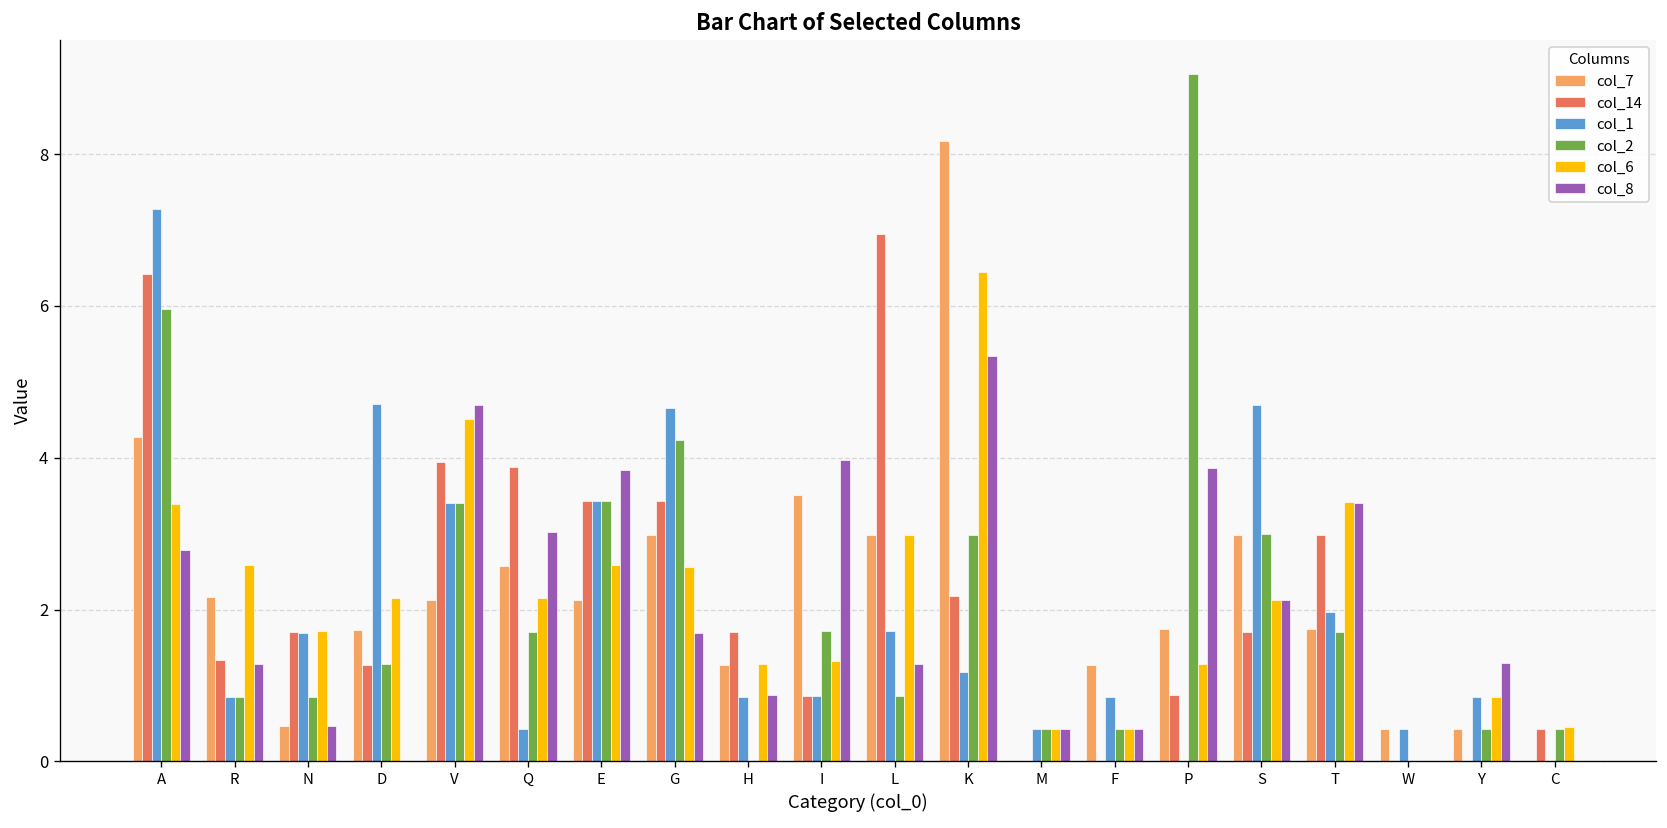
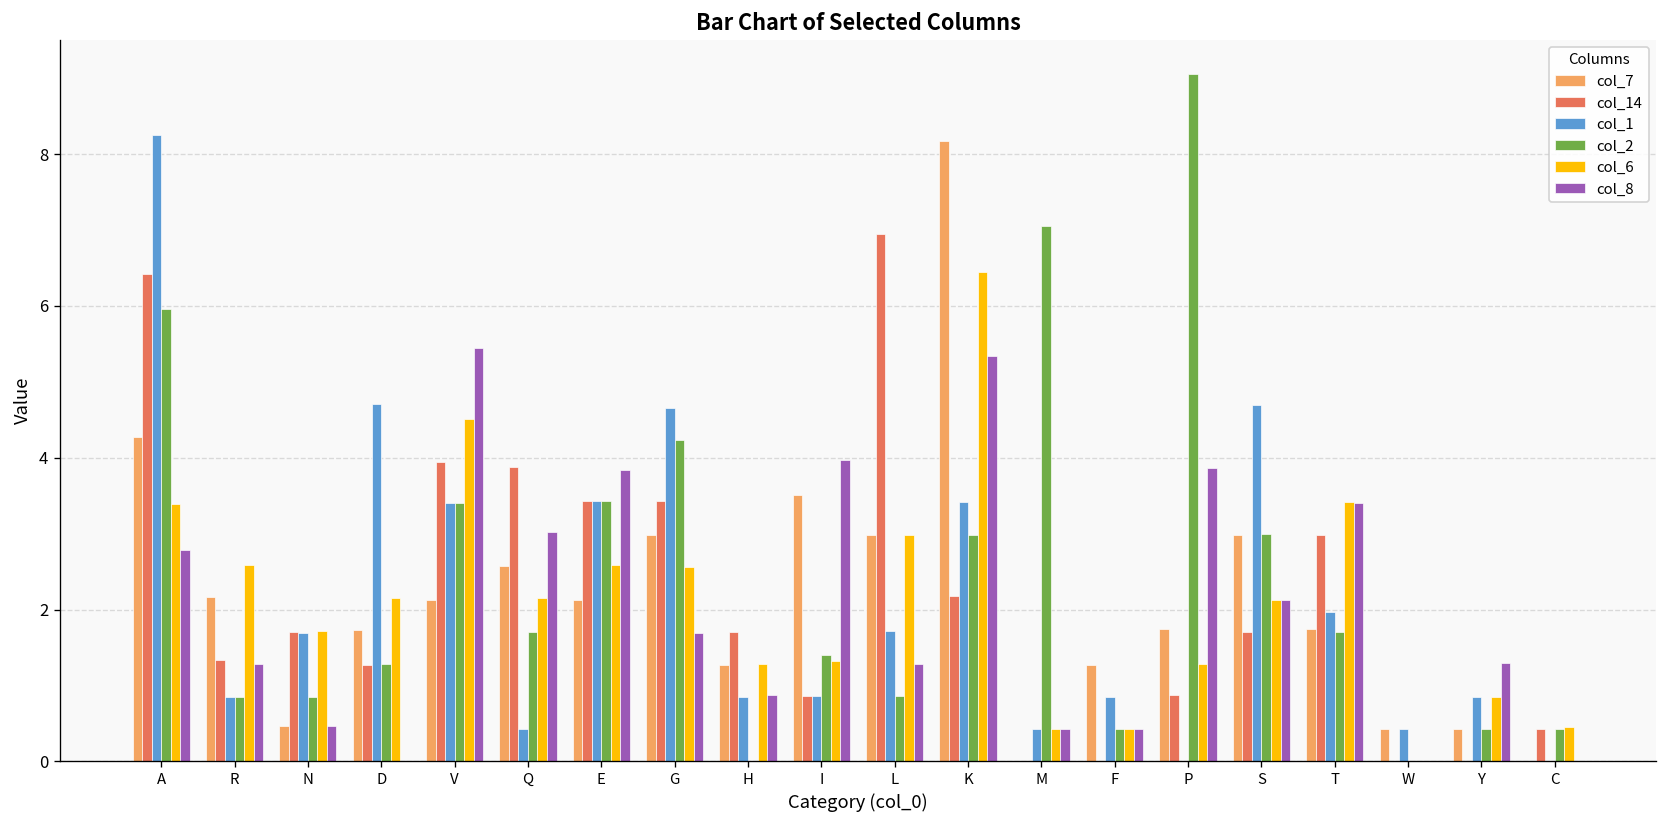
  {
    "col_1": {
-     "A": 7.3,
+     "A": 8.2,
      "R": 0.8,
      "N": 1.7,
      "D": 4.7,
      "V": 3.4,
      "Q": 0.4,
      "E": 3.4,
      "G": 4.7,
      "H": 0.9,
      "I": 0.9,
      "L": 1.7,
-     "K": 1.2,
+     "K": 3.4,
      "M": 0.4,
      "F": 0.9,
      "P": 0.0,
      "S": 4.7,
      "T": 2.0,
      "W": 0.4,
      "Y": 0.8,
      "C": 0.0
    },
    "col_2": {
      "A": 6.0,
      "R": 0.9,
      "N": 0.8,
      "D": 1.3,
      "V": 3.4,
      "Q": 1.7,
      "E": 3.4,
      "G": 4.2,
      "H": 0.0,
-     "I": 1.7,
+     "I": 1.4,
      "L": 0.9,
      "K": 3.0,
-     "M": 0.4,
+     "M": 7.1,
      "F": 0.4,
      "P": 9.1,
      "S": 3.0,
      "T": 1.7,
      "W": 0.0,
      "Y": 0.4,
      "C": 0.4
    },
    "col_6": {
      "A": 3.4,
      "R": 2.6,
      "N": 1.7,
      "D": 2.1,
      "V": 4.5,
      "Q": 2.1,
      "E": 2.6,
      "G": 2.6,
      "H": 1.3,
      "I": 1.3,
      "L": 3.0,
      "K": 6.4,
      "M": 0.4,
      "F": 0.4,
      "P": 1.3,
      "S": 2.1,
      "T": 3.4,
      "W": 0.0,
      "Y": 0.8,
      "C": 0.5
    },
    "col_8": {
      "A": 2.8,
      "R": 1.3,
      "N": 0.5,
      "D": 0.0,
-     "V": 4.7,
+     "V": 5.4,
      "Q": 3.0,
      "E": 3.8,
      "G": 1.7,
      "H": 0.9,
      "I": 4.0,
      "L": 1.3,
      "K": 5.3,
      "M": 0.4,
      "F": 0.4,
      "P": 3.9,
      "S": 2.1,
      "T": 3.4,
      "W": 0.0,
      "Y": 1.3,
      "C": 0.0
    }
  }
